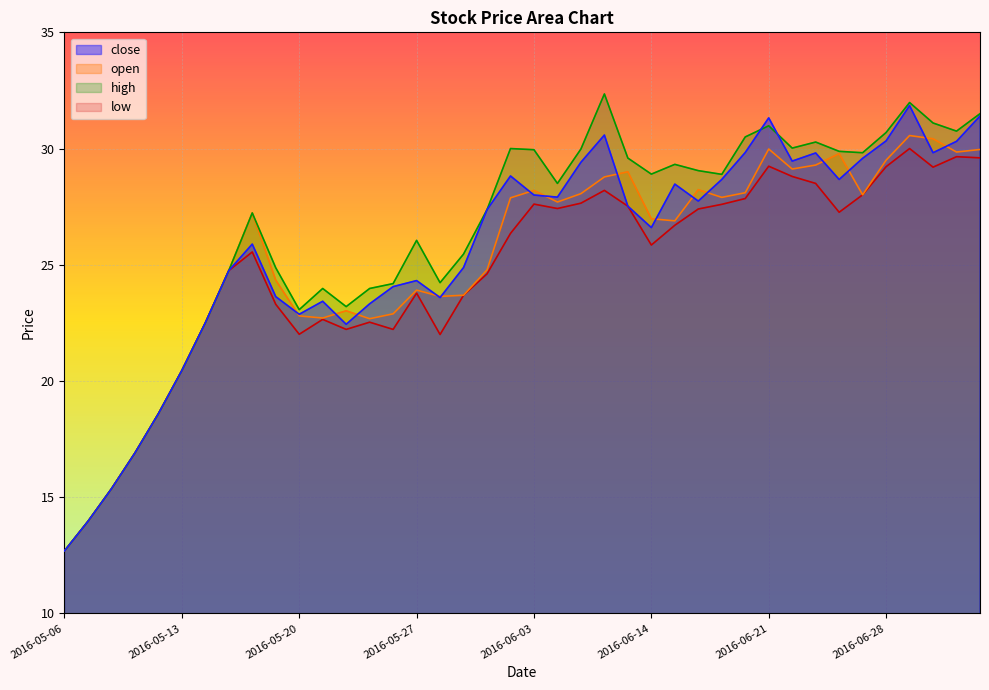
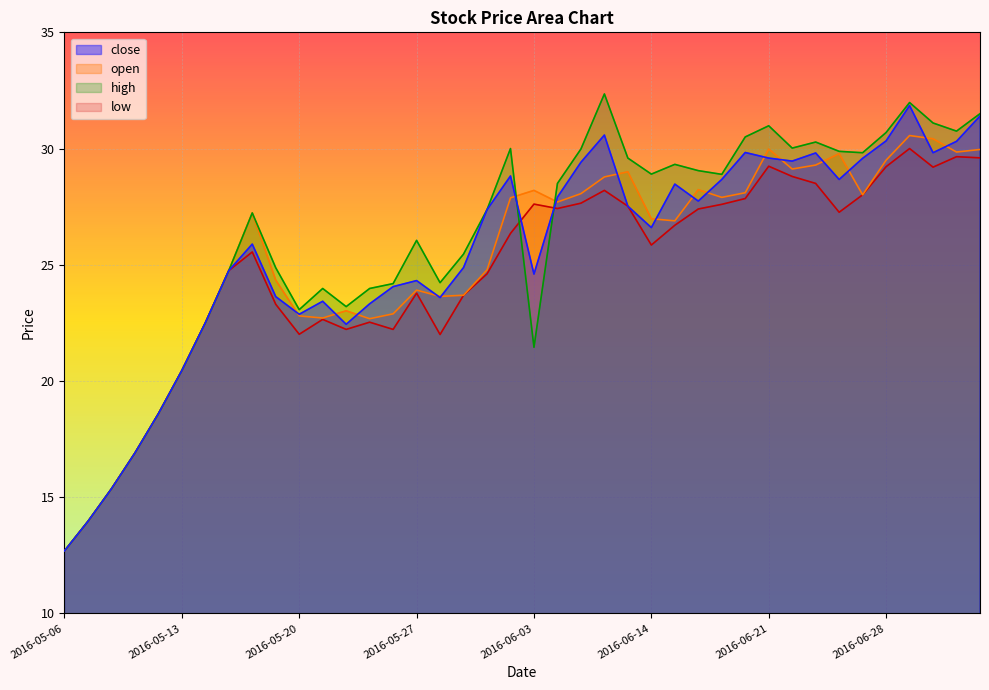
  {
    "high": {
      "2016-05-20": 23.1,
      "2016-05-27": 26.1,
-     "2016-06-03": 30.0,
+     "2016-06-03": 21.5,
      "2016-06-14": 28.9,
      "2016-06-21": 31.0,
      "2016-06-28": 30.7
    },
    "close": {
      "2016-05-27": 24.3,
-     "2016-06-03": 28.0,
+     "2016-06-03": 24.6,
      "2016-06-14": 26.6,
-     "2016-06-21": 31.3,
+     "2016-06-21": 29.6,
      "2016-06-28": 30.3
    }
  }
